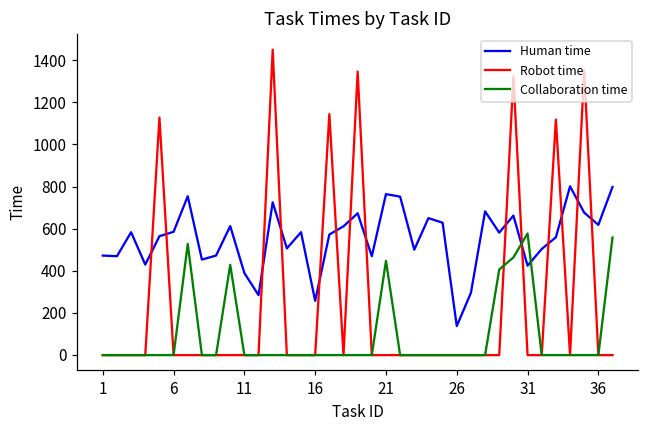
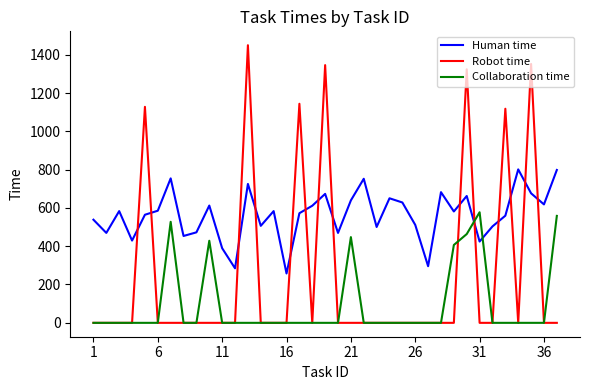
  {
    "Human time": {
-     "1": 470,
+     "1": 540,
      "6": 590,
      "11": 390,
      "16": 260,
-     "21": 760,
-     "26": 140,
+     "21": 640,
+     "26": 510,
      "31": 420,
      "36": 620
    },
    "Robot time": {
      "21": 0,
      "31": 0
    },
    "Collaboration time": {
      "21": 450,
      "31": 580
    }
  }
